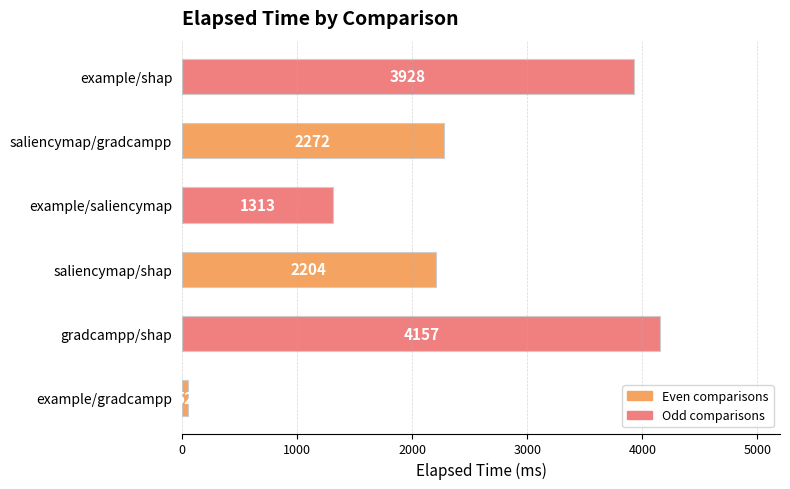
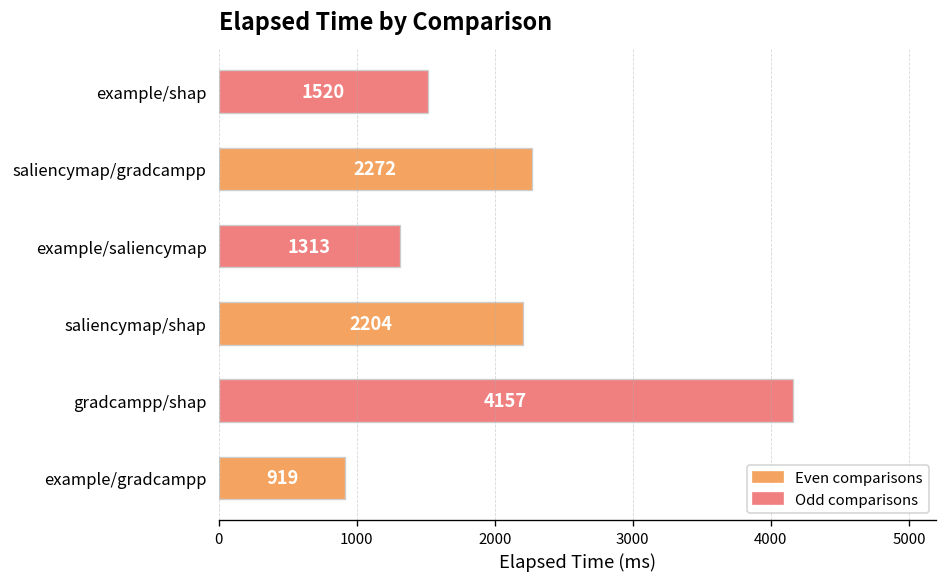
  {
-   "example/shap": 3928,
+   "example/shap": 1520,
    "saliencymap/gradcampp": 2272,
    "example/saliencymap": 1313,
    "saliencymap/shap": 2204,
    "gradcampp/shap": 4157,
-   "example/gradcampp": 50
+   "example/gradcampp": 920
  }
